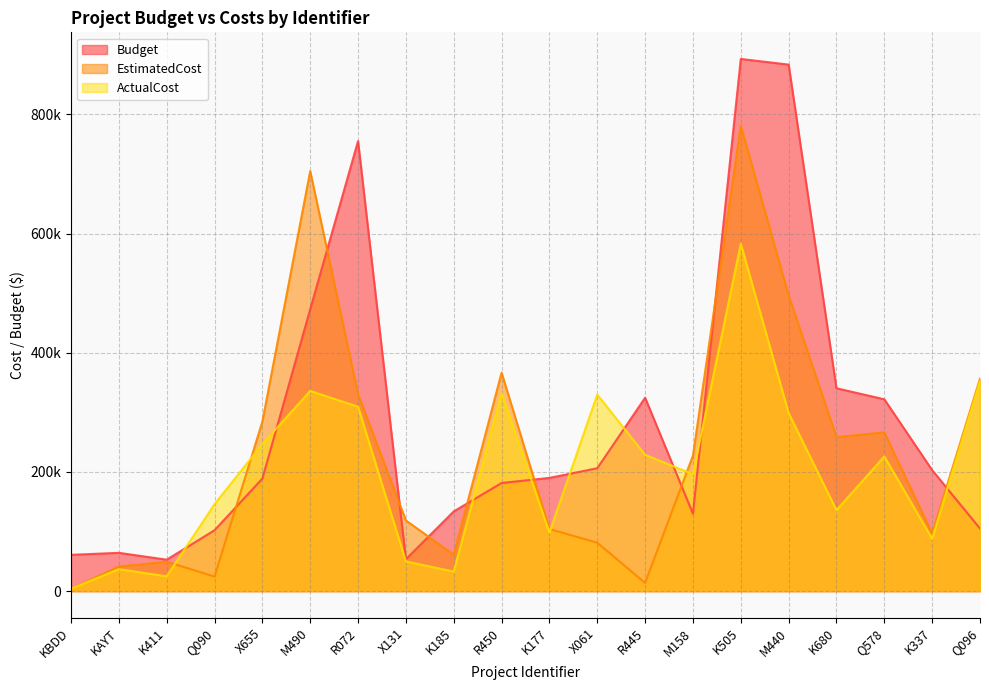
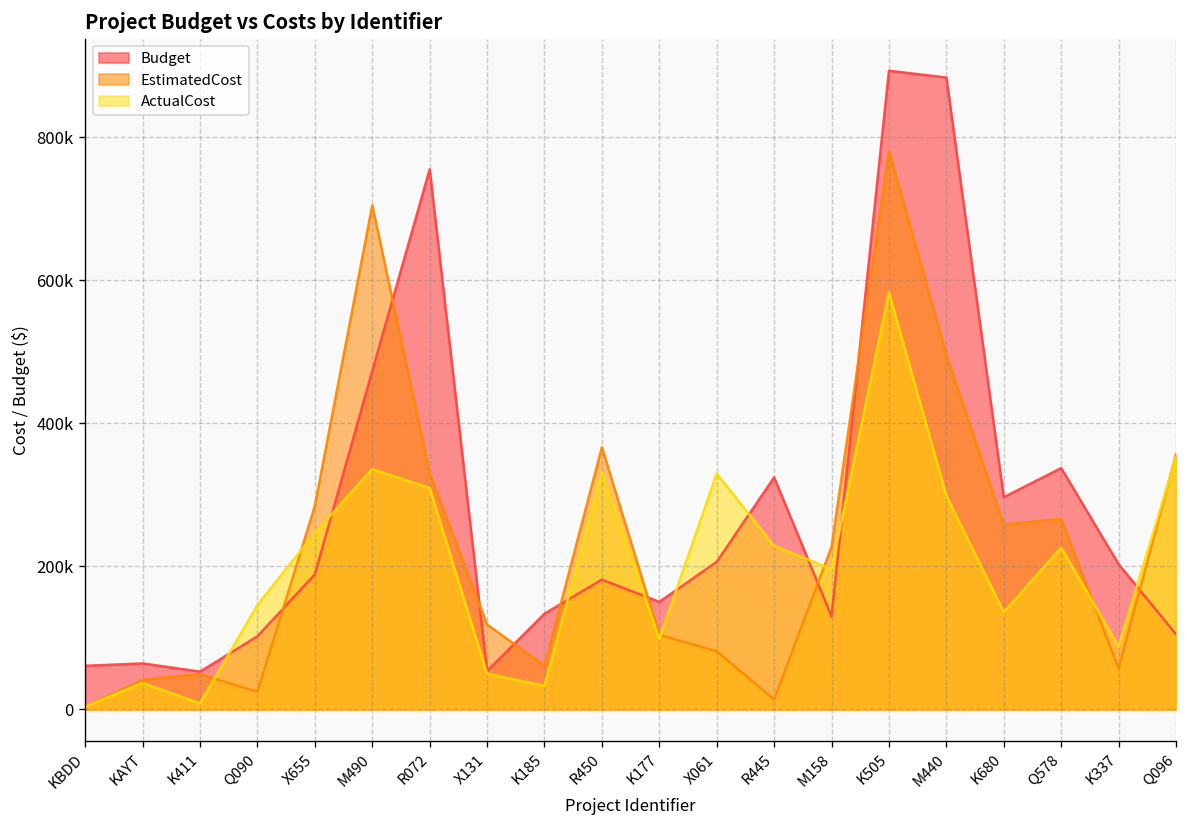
  {
    "Budget": {
      "KBDD": 60000,
      "KAYT": 60000,
      "Q090": 100000,
      "X655": 190000,
      "M490": 470000,
      "R072": 760000,
      "K185": 130000,
      "R450": 180000,
-     "K177": 190000,
+     "K177": 150000,
      "X061": 210000,
      "R445": 320000,
      "M158": 130000,
      "K505": 890000,
      "M440": 880000,
-     "K680": 340000,
-     "Q578": 320000,
+     "K680": 300000,
+     "Q578": 340000,
      "K337": 200000,
      "Q096": 110000
    },
    "EstimatedCost": {
      "KAYT": 40000,
      "Q090": 20000,
      "X655": 280000,
      "M490": 700000,
      "R072": 330000,
      "X131": 120000,
      "K185": 60000,
      "R450": 370000,
      "K177": 100000,
      "X061": 80000,
      "R445": 10000,
      "M158": 230000,
      "K505": 780000,
      "M440": 500000,
      "K680": 260000,
      "Q578": 270000,
-     "K337": 100000
+     "K337": 60000
    },
    "ActualCost": {
      "KAYT": 40000,
-     "K411": 20000,
+     "K411": 10000,
      "Q090": 150000,
      "X655": 250000,
      "M490": 340000,
      "R072": 310000,
      "K185": 30000,
      "R450": 330000,
      "K177": 100000,
      "X061": 330000,
      "R445": 230000,
      "M158": 200000,
      "K505": 580000,
      "M440": 300000,
      "K680": 140000,
      "Q578": 230000,
      "K337": 90000
    }
  }
